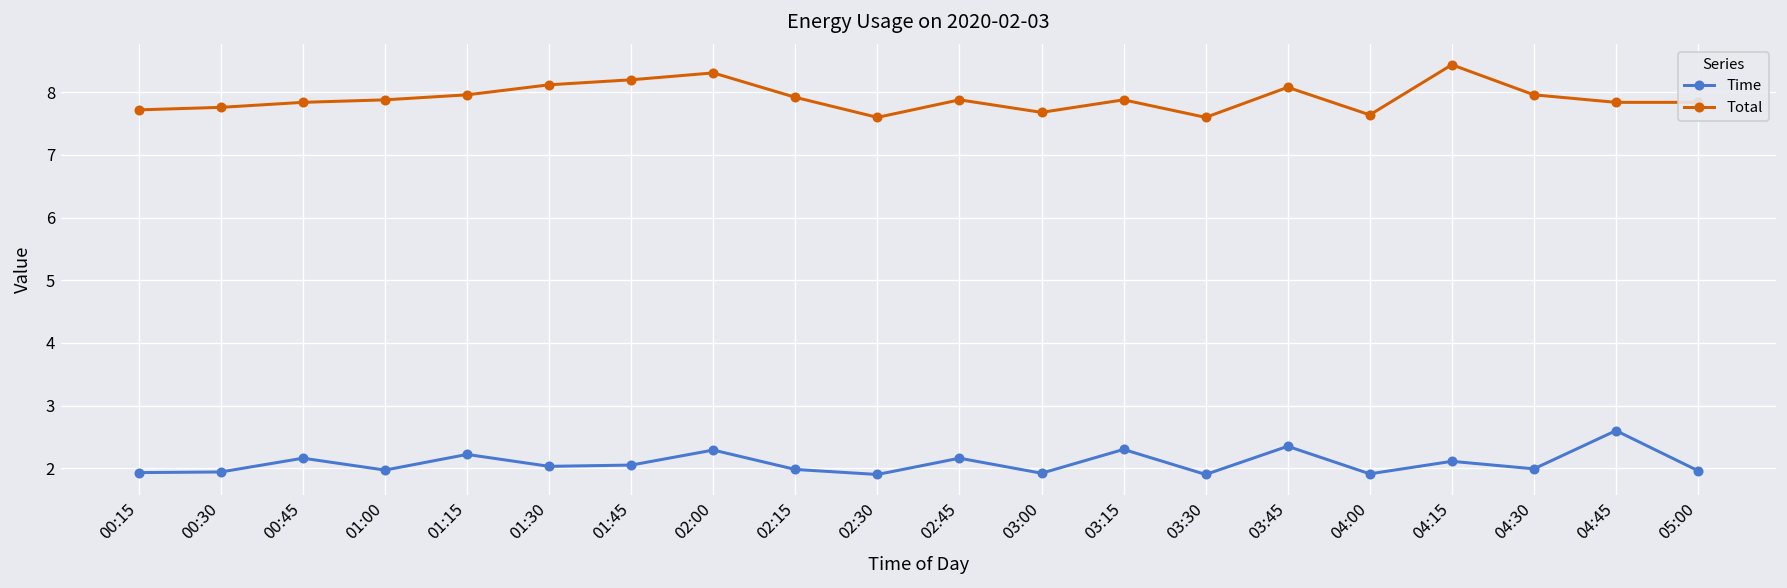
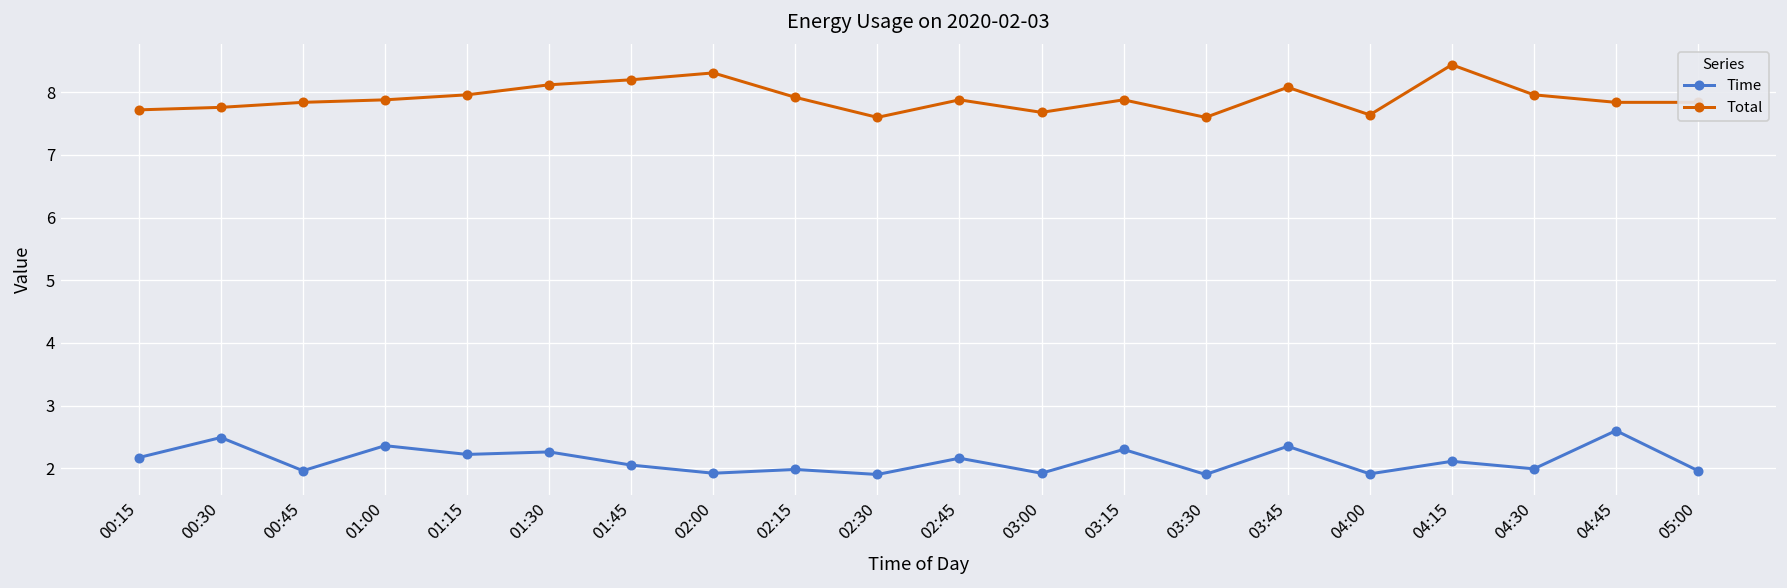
  {
    "Time": {
-     "00:15": 1.9,
-     "00:30": 1.9,
-     "00:45": 2.2,
-     "01:00": 2.0,
+     "00:15": 2.2,
+     "00:30": 2.5,
+     "00:45": 2.0,
+     "01:00": 2.4,
      "01:15": 2.2,
-     "01:30": 2.0,
+     "01:30": 2.3,
      "01:45": 2.1,
-     "02:00": 2.3,
+     "02:00": 1.9,
      "02:15": 2.0,
      "02:30": 1.9,
      "02:45": 2.2,
      "03:00": 1.9,
      "03:15": 2.3,
      "03:30": 1.9,
      "03:45": 2.4,
      "04:00": 1.9,
      "04:15": 2.1,
      "04:30": 2.0,
      "04:45": 2.6,
      "05:00": 2.0
    },
    "Total": {
      "00:15": 7.7,
      "00:30": 7.8,
      "00:45": 7.8,
      "01:00": 7.9,
      "01:15": 8.0,
      "01:30": 8.1,
      "01:45": 8.2,
      "02:00": 8.3,
      "02:15": 7.9,
      "02:30": 7.6,
      "02:45": 7.9,
      "03:00": 7.7,
      "03:15": 7.9,
      "03:30": 7.6,
      "03:45": 8.1,
      "04:00": 7.6,
      "04:15": 8.4,
      "04:30": 8.0,
      "04:45": 7.8
    }
  }
